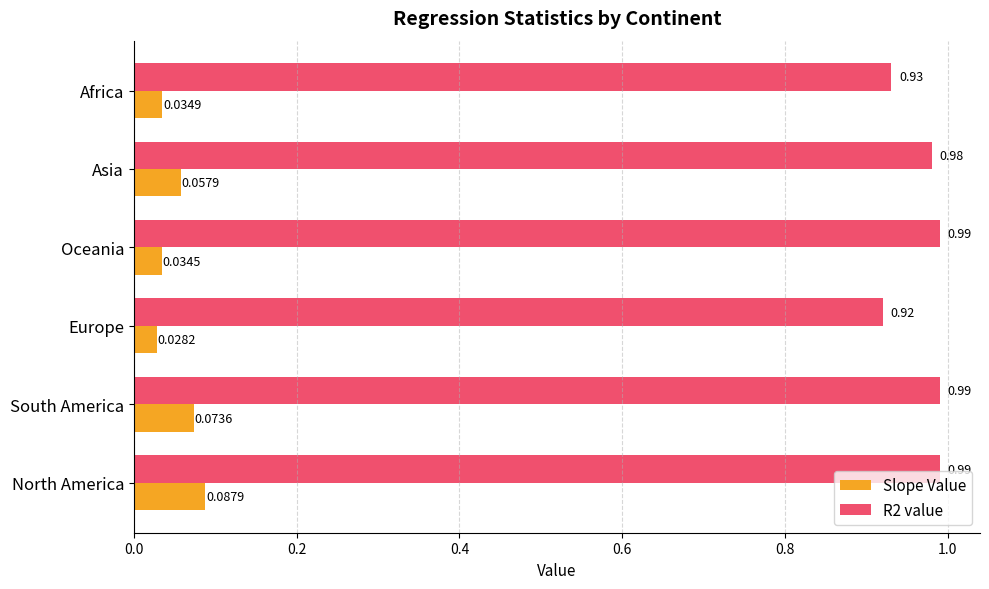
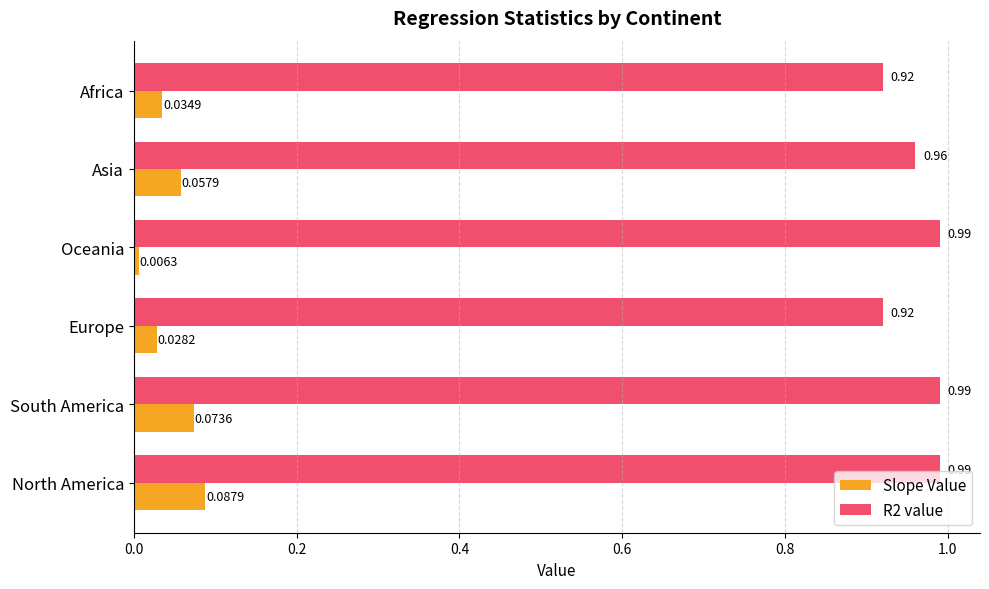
  {
    "Slope Value": {
      "Africa": 0.0349,
      "Asia": 0.0579,
-     "Oceania": 0.0345,
+     "Oceania": 0.0063,
      "Europe": 0.0282,
      "South America": 0.0736,
      "North America": 0.0879
    },
    "R2 value": {
-     "Africa": 0.93,
-     "Asia": 0.98,
+     "Africa": 0.92,
+     "Asia": 0.96,
      "Oceania": 0.99,
      "Europe": 0.92,
      "South America": 0.99
    }
  }
